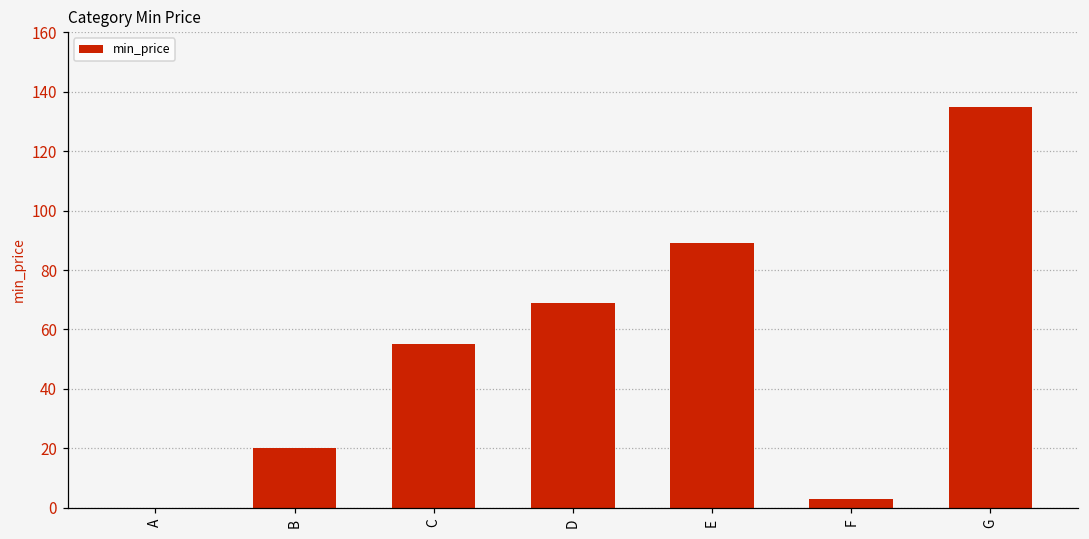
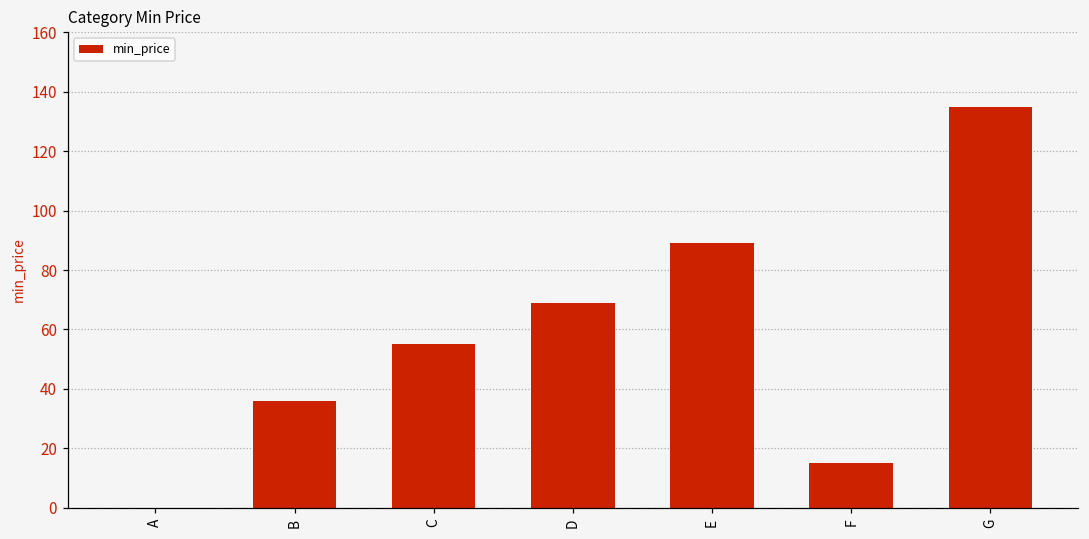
  {
    "A": 0,
-   "B": 20,
+   "B": 36,
    "C": 55,
    "D": 69,
    "E": 89,
-   "F": 3,
+   "F": 15,
    "G": 135
  }
